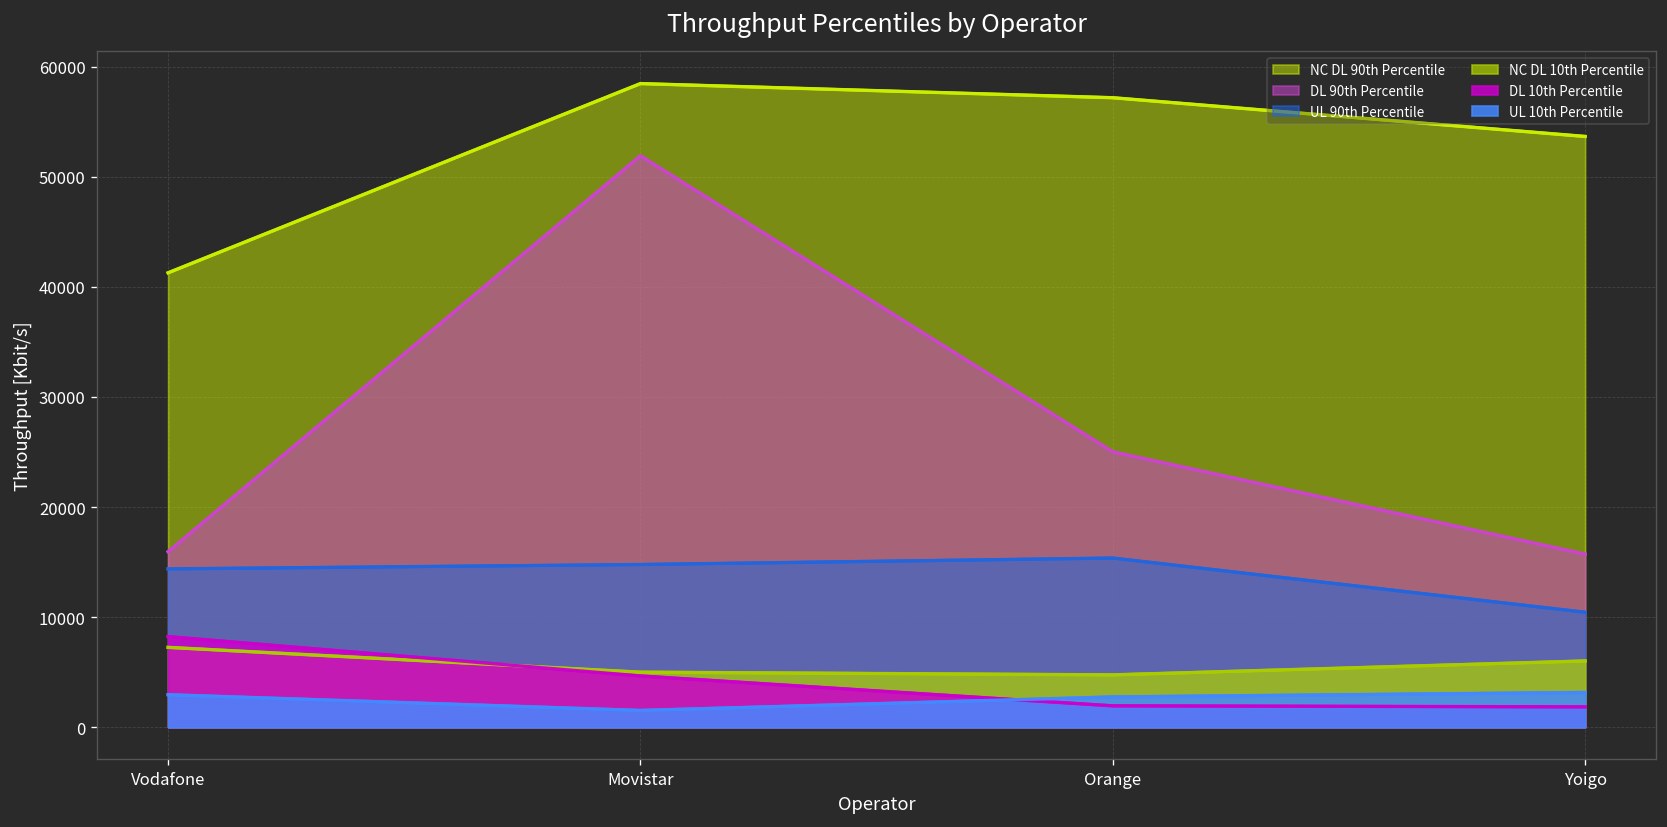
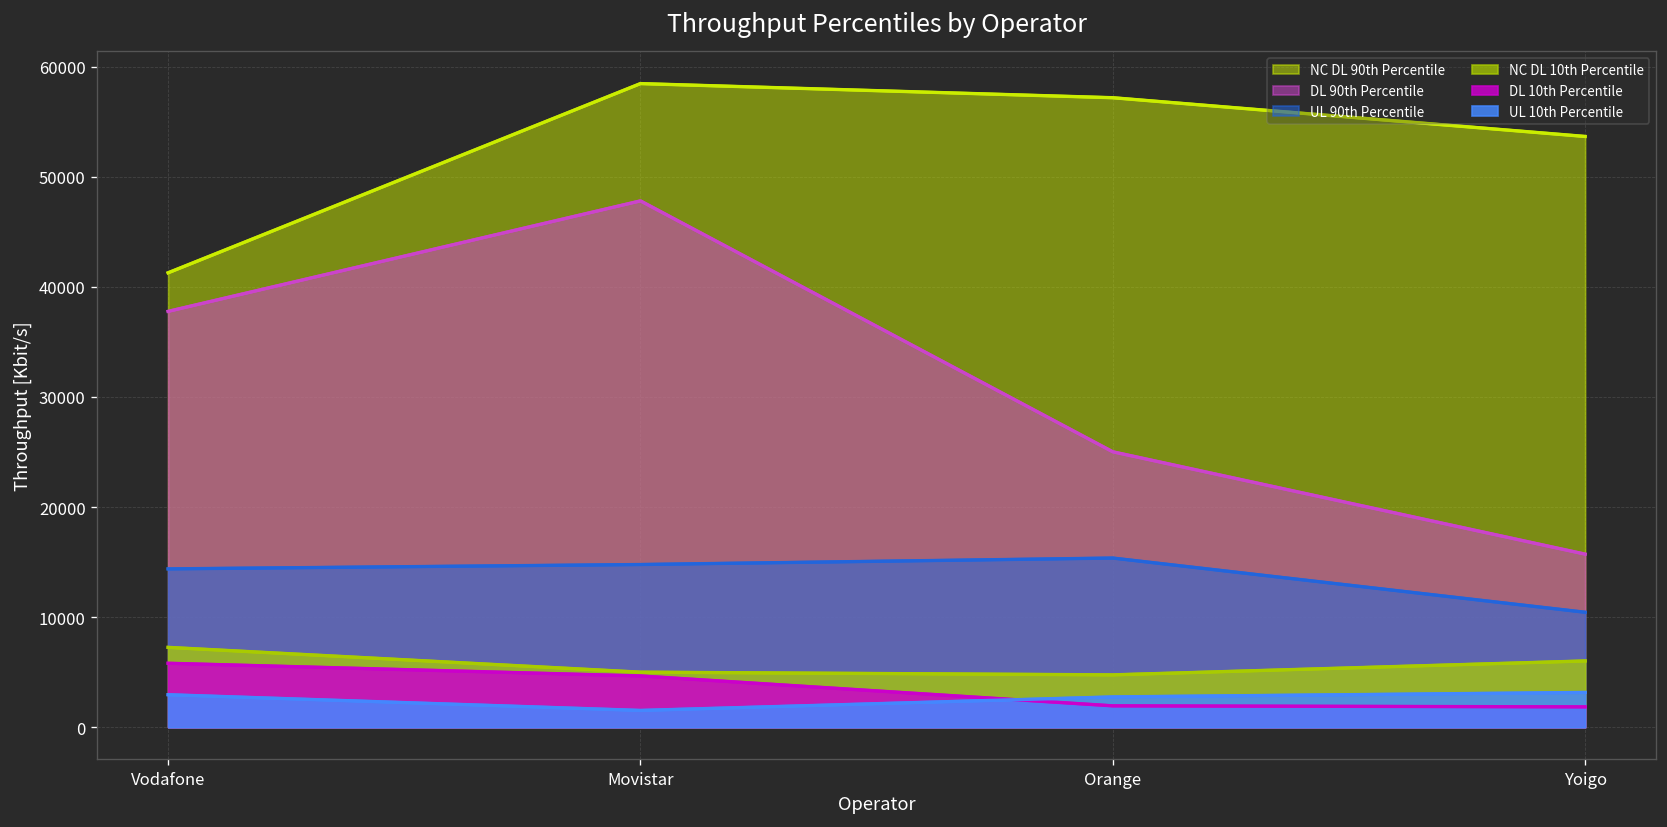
  {
    "DL 90th Percentile": {
-     "Vodafone": 16000,
-     "Movistar": 52000,
+     "Vodafone": 38000,
+     "Movistar": 48000,
      "Orange": 25000,
      "Yoigo": 16000
    },
    "DL 10th Percentile": {
-     "Vodafone": 8000,
+     "Vodafone": 6000,
      "Movistar": 5000,
      "Orange": 2000,
      "Yoigo": 2000
    }
  }
